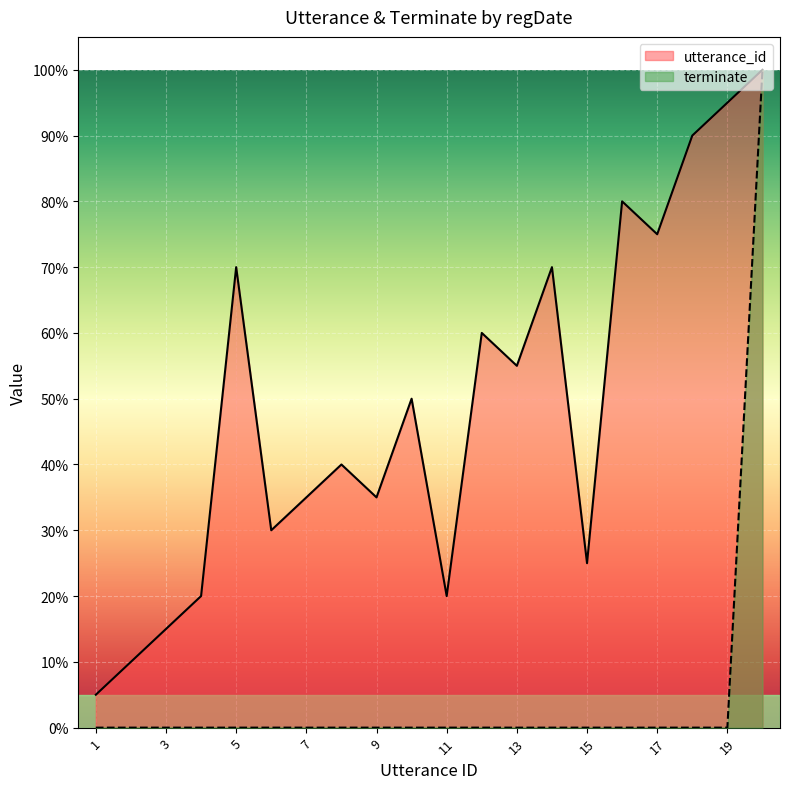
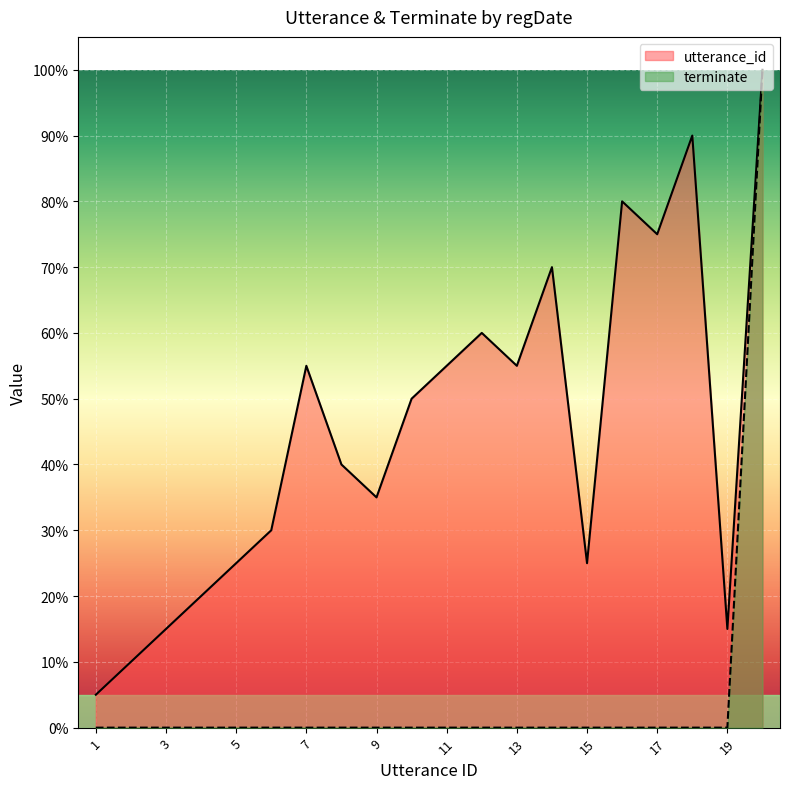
  {
    "utterance_id": {
      "3": "15%",
-     "5": "70%",
-     "7": "35%",
+     "5": "25%",
+     "7": "55%",
      "9": "35%",
-     "11": "20%",
+     "11": "55%",
      "13": "55%",
      "15": "25%",
      "17": "75%",
-     "19": "95%"
+     "19": "15%"
    }
  }
